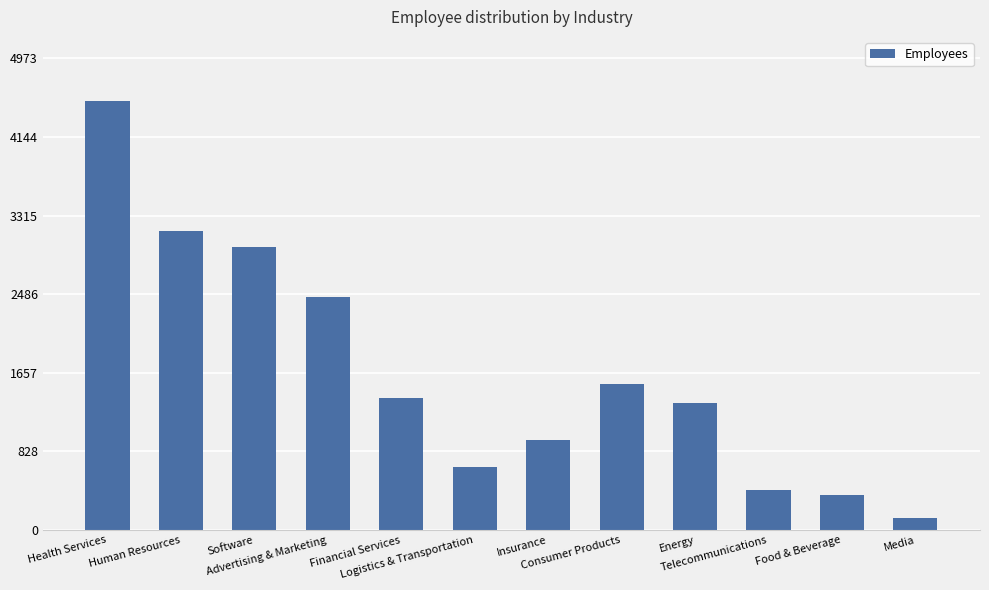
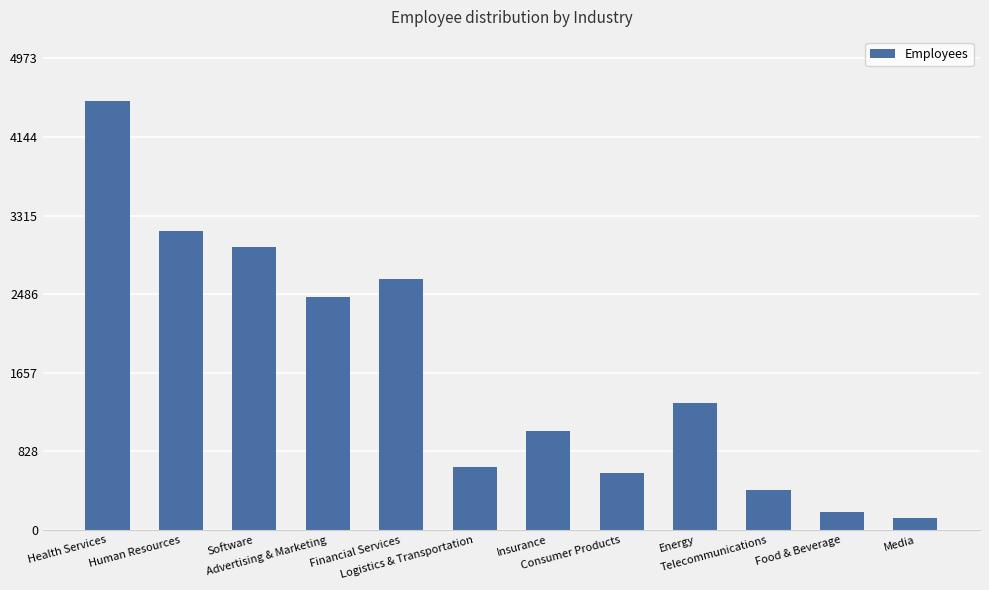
  {
    "Health Services": 4500,
    "Human Resources": 3100,
    "Software": 3000,
    "Advertising & Marketing": 2500,
-   "Financial Services": 1400,
+   "Financial Services": 2600,
    "Logistics & Transportation": 700,
-   "Insurance": 900,
-   "Consumer Products": 1500,
+   "Insurance": 1000,
+   "Consumer Products": 600,
    "Energy": 1300,
    "Telecommunications": 400,
-   "Food & Beverage": 400,
+   "Food & Beverage": 200,
    "Media": 100
  }
